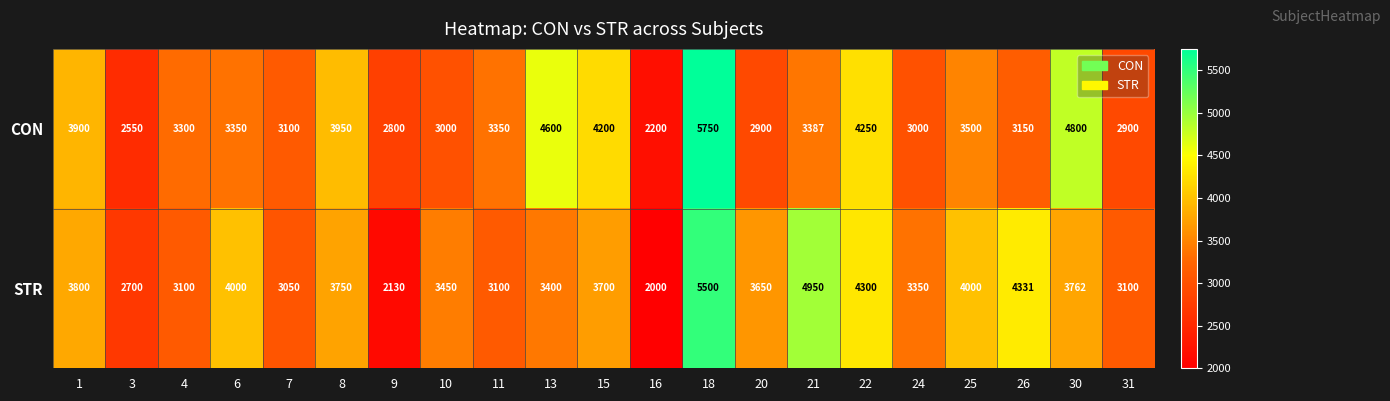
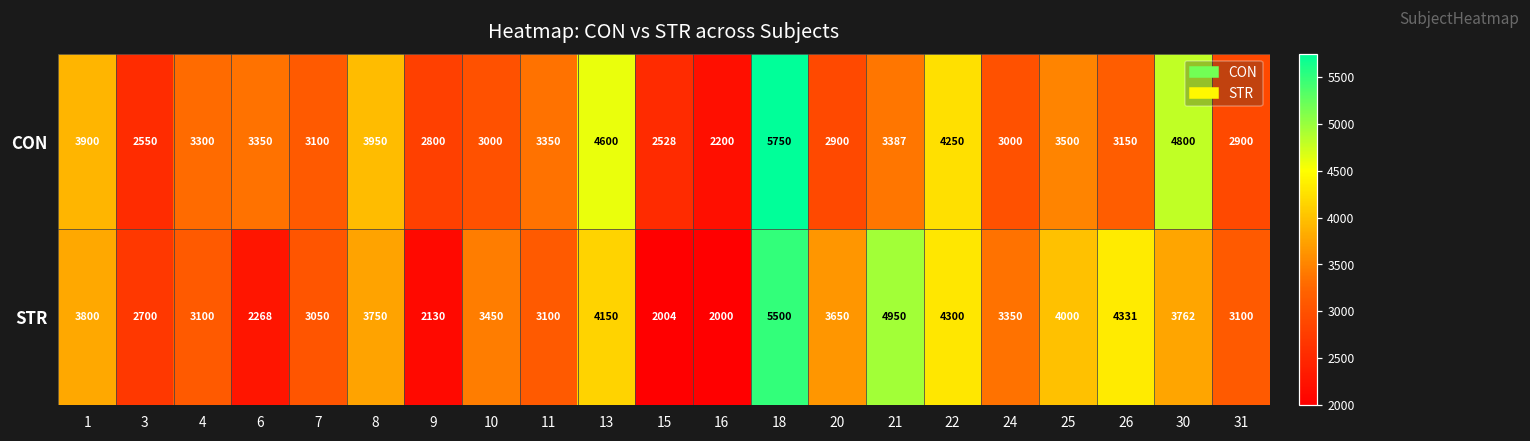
  {
    "CON": {
      "1": 3900,
      "3": 2550,
      "4": 3300,
      "6": 3350,
      "7": 3100,
      "8": 3950,
      "9": 2800,
      "10": 3000,
      "11": 3350,
      "13": 4600,
-     "15": 4200,
+     "15": 2528,
      "16": 2200,
      "18": 5750,
      "20": 2900,
      "21": 3387,
      "22": 4250,
      "24": 3000,
      "25": 3500,
      "26": 3150,
      "30": 4800,
      "31": 2900
    },
    "STR": {
      "1": 3800,
      "3": 2700,
      "4": 3100,
-     "6": 4000,
+     "6": 2268,
      "7": 3050,
      "8": 3750,
      "9": 2130,
      "10": 3450,
      "11": 3100,
-     "13": 3400,
-     "15": 3700,
+     "13": 4150,
+     "15": 2004,
      "16": 2000,
      "18": 5500,
      "20": 3650,
      "21": 4950,
      "22": 4300,
      "24": 3350,
      "25": 4000,
      "26": 4331,
      "30": 3762,
      "31": 3100
    }
  }
